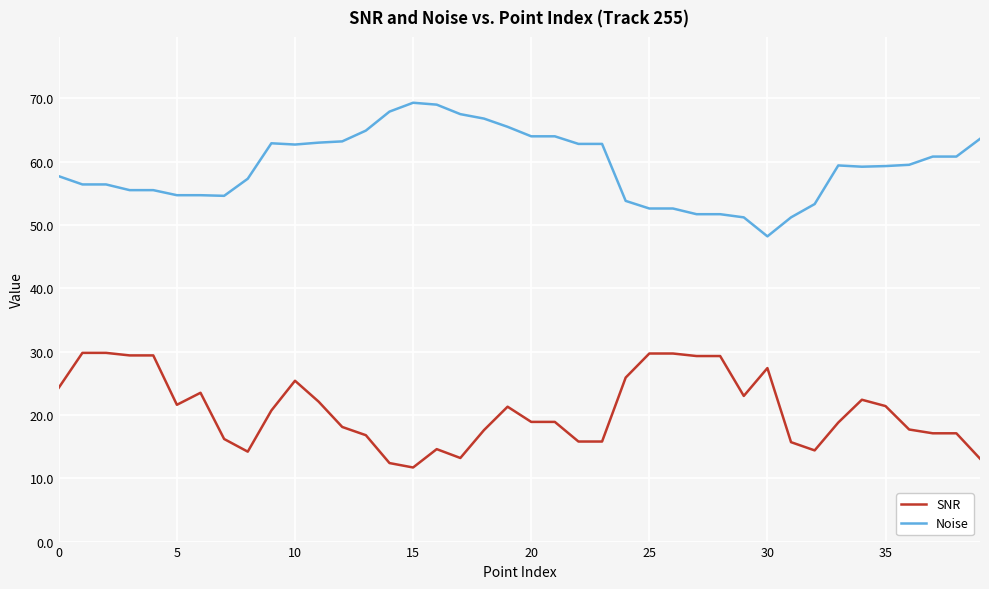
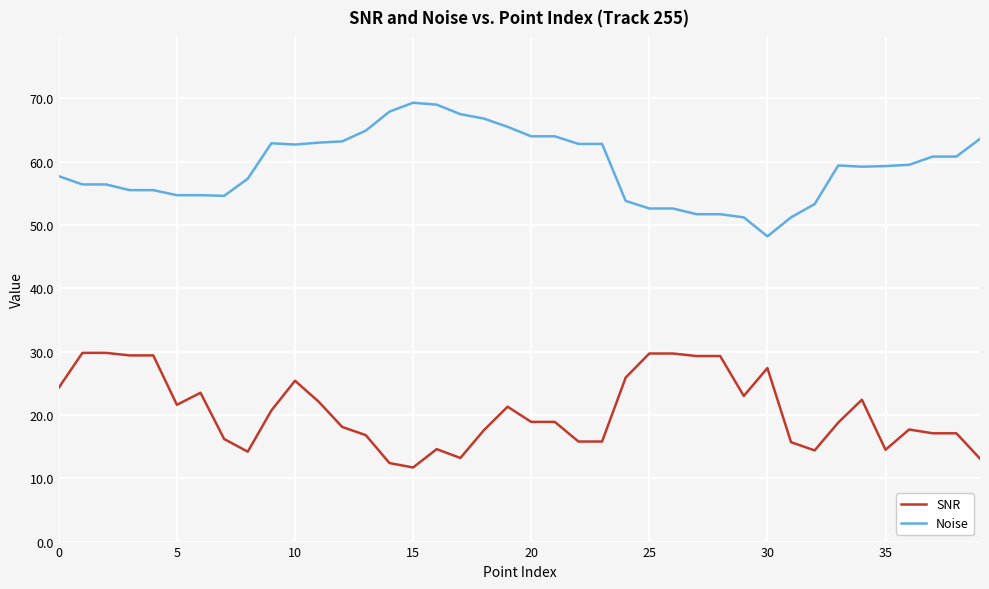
  {
    "SNR": {
      "0": 24,
      "5": 22,
      "10": 25,
      "15": 12,
      "20": 19,
      "25": 30,
      "30": 27,
-     "35": 21
+     "35": 15
    },
    "Noise": {
      "0": 58,
      "5": 55,
      "10": 63,
      "15": 69,
      "20": 64,
      "25": 53,
      "30": 48,
      "35": 59
    }
  }
